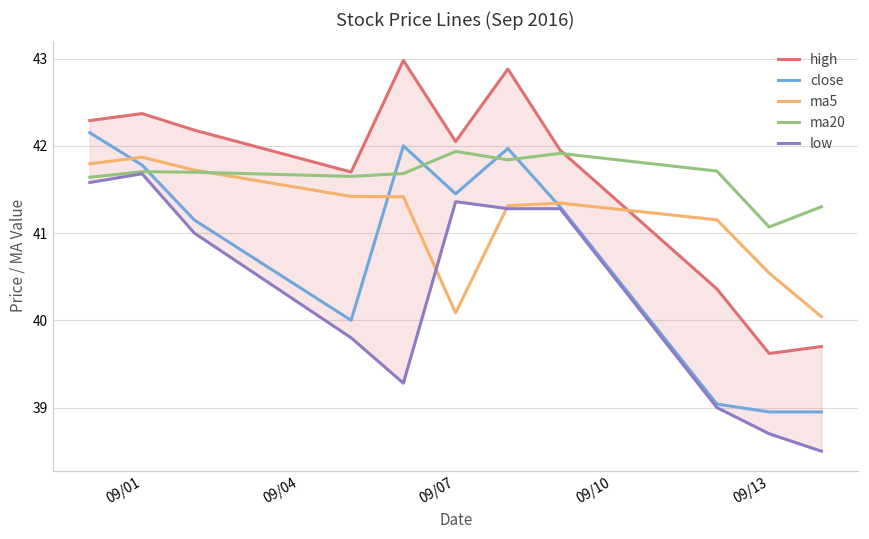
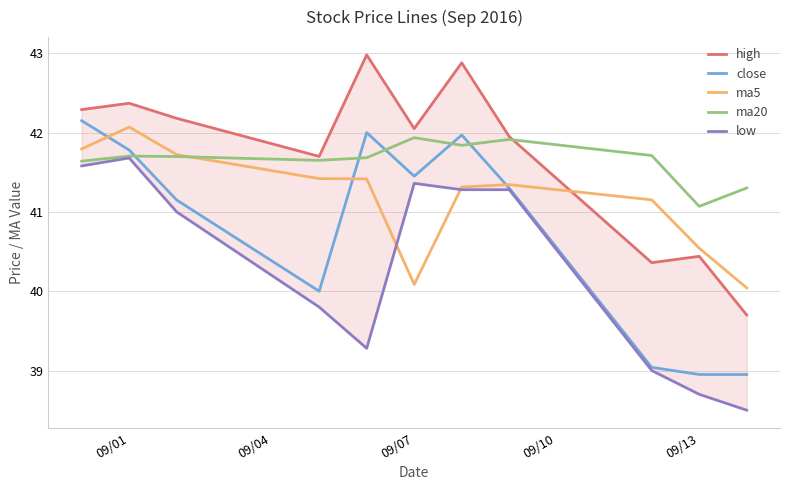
  {
    "high": {
      "09/01": 42.4,
      "09/07": 42.1,
-     "09/13": 39.6
+     "09/13": 40.4
    },
    "ma5": {
-     "09/01": 41.9,
+     "09/01": 42.1,
      "09/07": 40.1,
      "09/13": 40.5
    },
    "ma20": {
      "09/07": 41.9,
      "09/13": 41.1
    }
  }
